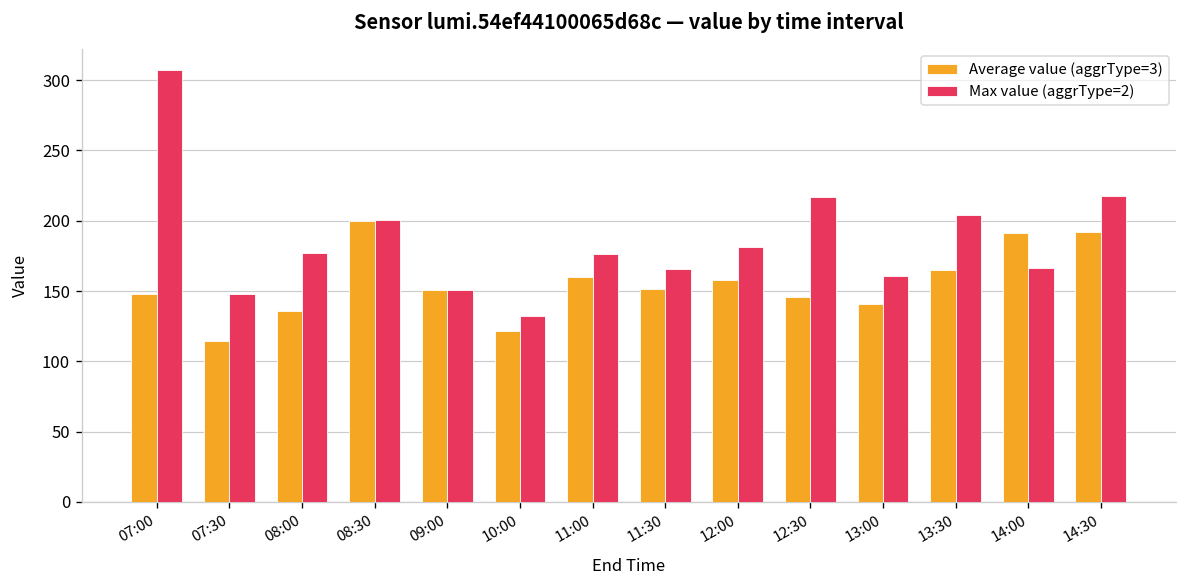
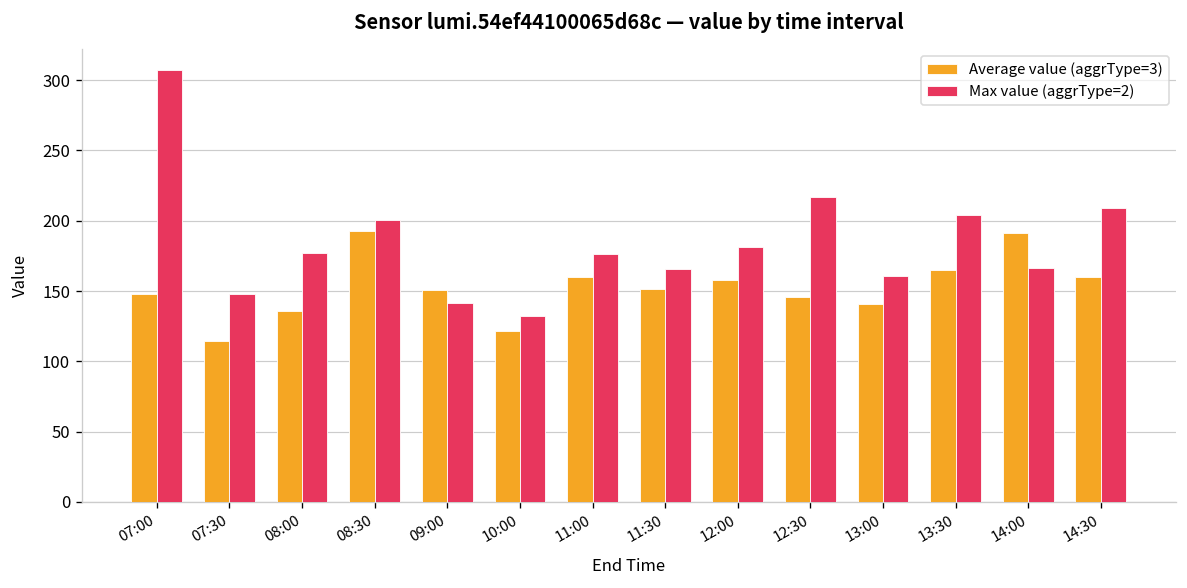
  {
    "Average value (aggrType=3)": {
      "07:00": 148,
      "07:30": 115,
      "08:00": 136,
-     "08:30": 200,
+     "08:30": 193,
      "09:00": 151,
      "10:00": 122,
      "11:00": 160,
      "11:30": 152,
      "12:00": 158,
      "12:30": 146,
      "13:00": 141,
      "13:30": 165,
      "14:00": 191,
-     "14:30": 192
+     "14:30": 160
    },
    "Max value (aggrType=2)": {
      "07:00": 307,
      "07:30": 148,
      "08:00": 177,
      "08:30": 201,
-     "09:00": 151,
+     "09:00": 142,
      "10:00": 132,
      "11:00": 176,
      "11:30": 166,
      "12:00": 181,
      "12:30": 217,
      "13:00": 161,
      "13:30": 204,
      "14:00": 166,
-     "14:30": 218
+     "14:30": 209
    }
  }
